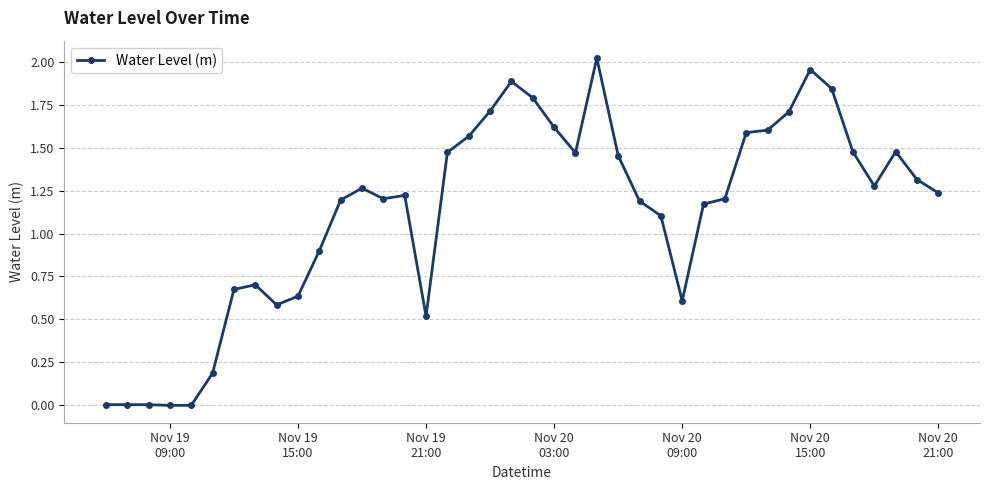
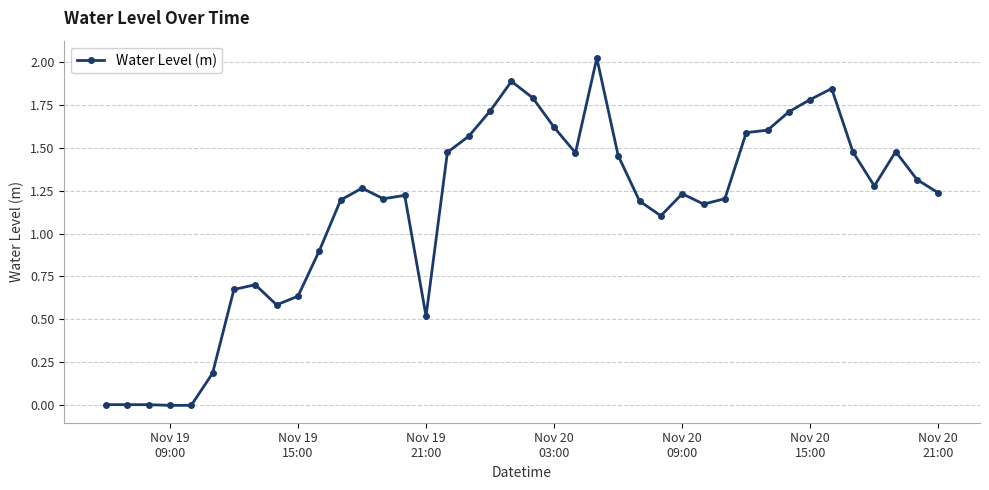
  {
    "Nov 19 09:00": 0.00,
    "Nov 19 15:00": 0.63,
    "Nov 19 21:00": 0.52,
    "Nov 20 03:00": 1.62,
-   "Nov 20 09:00": 0.61,
-   "Nov 20 15:00": 1.96,
+   "Nov 20 09:00": 1.23,
+   "Nov 20 15:00": 1.78,
    "Nov 20 21:00": 1.24
  }
